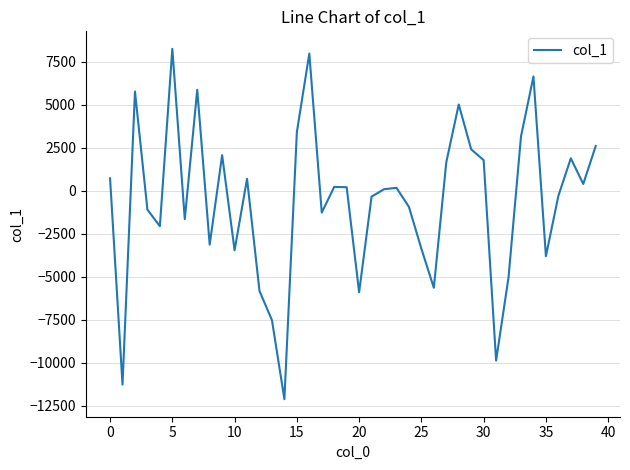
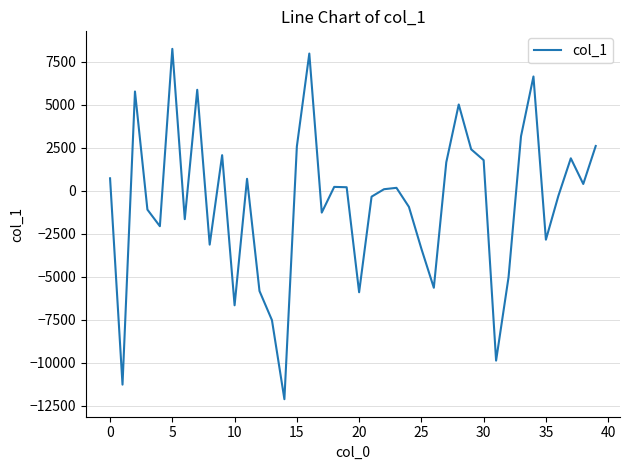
  {
    "0": 700,
    "5": 8200,
-   "10": -3500,
-   "15": 3400,
+   "10": -6700,
+   "15": 2600,
    "20": -5900,
    "25": -3400,
    "30": 1800,
-   "35": -3800
+   "35": -2800
  }
